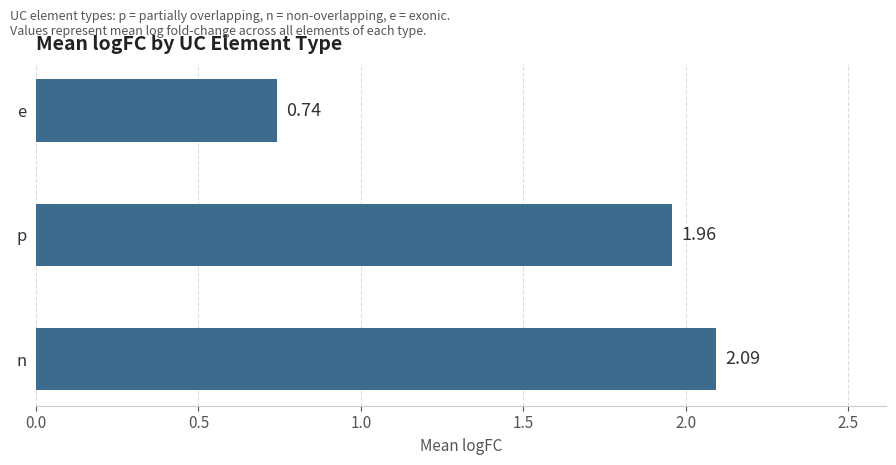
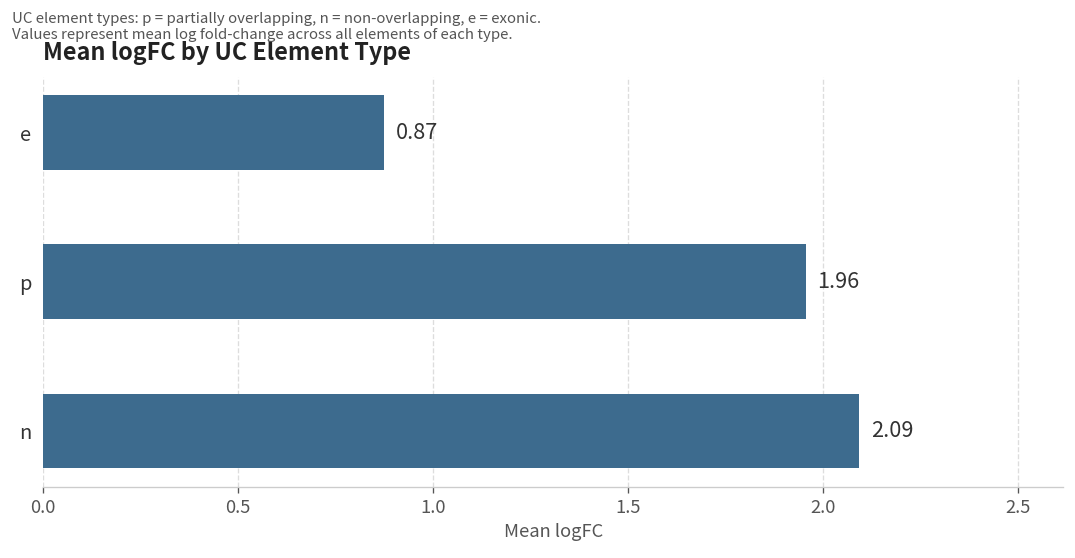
  {
-   "e": 0.74,
+   "e": 0.87,
    "p": 1.96,
    "n": 2.09
  }
